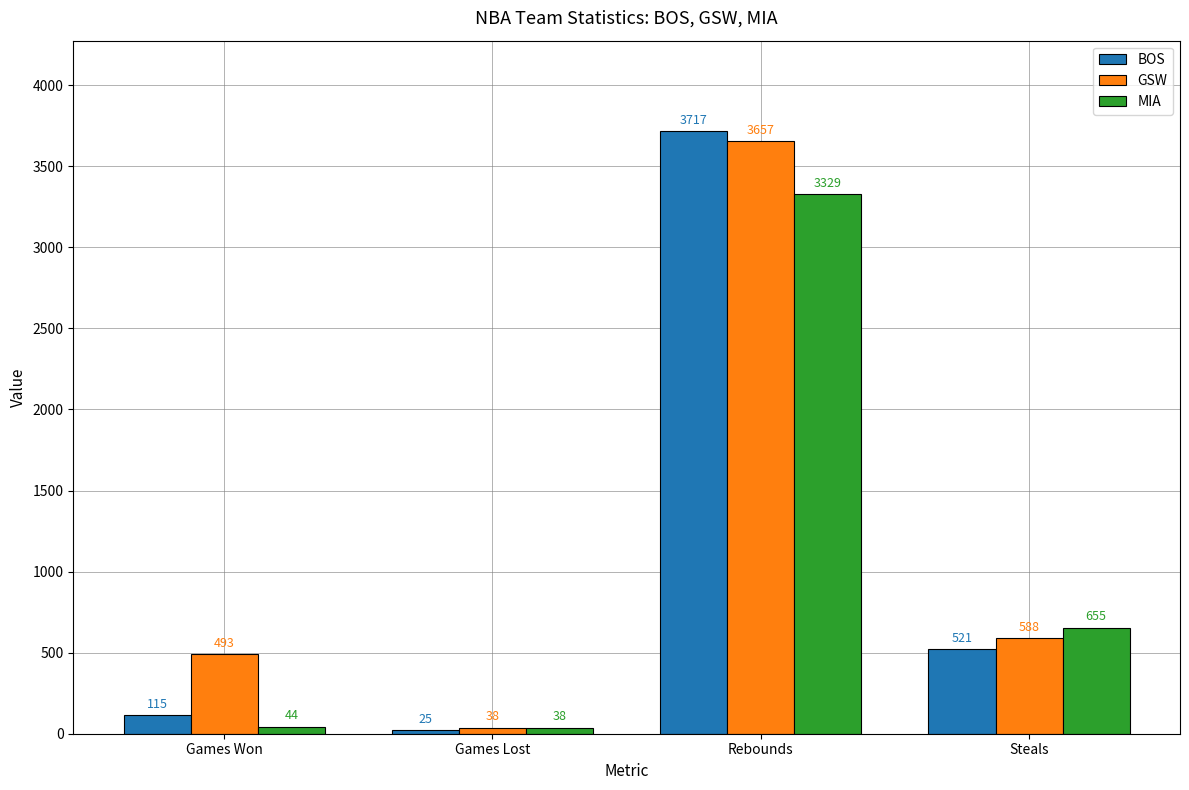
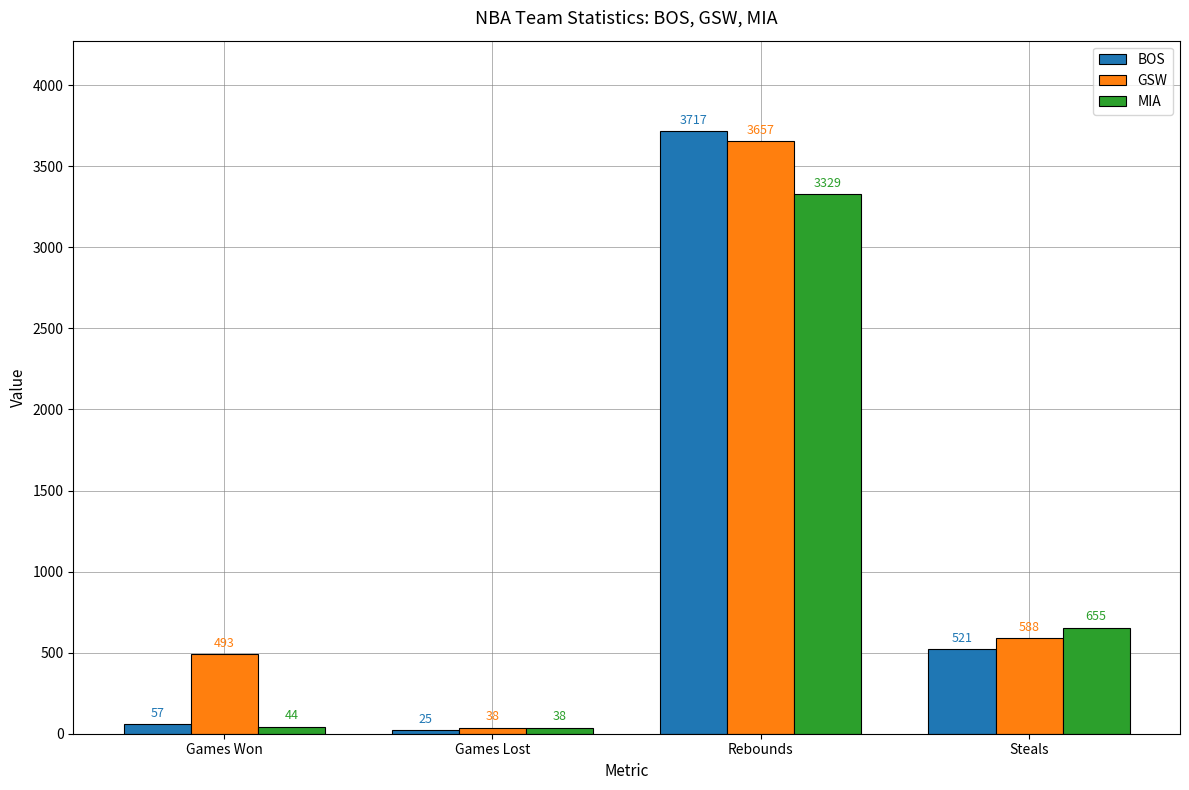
  {
    "BOS": {
-     "Games Won": 115,
+     "Games Won": 57,
      "Games Lost": 25,
      "Rebounds": 3717,
      "Steals": 521
    },
    "GSW": {
      "Games Won": 493,
      "Games Lost": 38,
      "Rebounds": 3657,
      "Steals": 588
    },
    "MIA": {
      "Games Won": 44,
      "Games Lost": 38,
      "Rebounds": 3329,
      "Steals": 655
    }
  }
